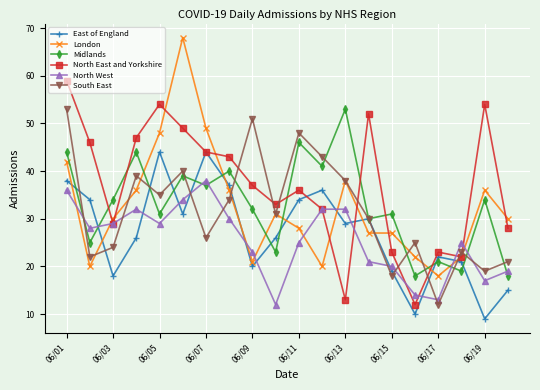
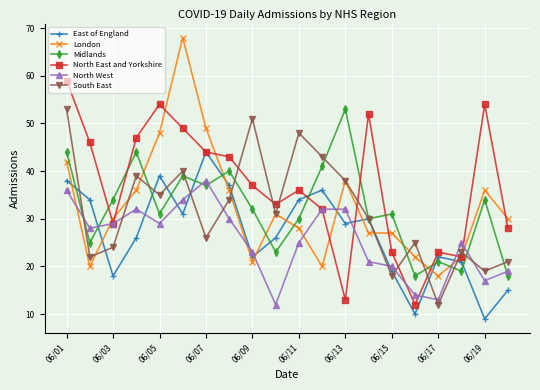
  {
    "East of England": {
      "06/01": 38,
      "06/03": 18,
-     "06/05": 44,
-     "06/09": 20,
+     "06/05": 39,
+     "06/09": 22,
      "06/11": 34,
      "06/13": 29,
      "06/15": 19,
      "06/17": 22,
      "06/19": 9
    },
    "London": {
      "06/01": 42,
      "06/03": 30,
      "06/05": 48,
      "06/07": 49,
      "06/09": 21,
      "06/11": 28,
      "06/15": 27,
      "06/17": 18,
      "06/19": 36
    },
    "Midlands": {
      "06/01": 44,
      "06/03": 34,
      "06/05": 31,
      "06/07": 37,
      "06/09": 32,
-     "06/11": 46,
+     "06/11": 30,
      "06/13": 53,
      "06/15": 31,
      "06/17": 21,
      "06/19": 34
    },
    "North East and Yorkshire": {
      "06/05": 54,
      "06/09": 37,
      "06/11": 36,
      "06/13": 13,
      "06/15": 23,
      "06/17": 23,
      "06/19": 54
    },
    "North West": {
      "06/01": 36,
      "06/05": 29,
      "06/07": 38,
      "06/09": 23,
      "06/11": 25,
      "06/13": 32,
      "06/15": 20,
      "06/17": 13,
      "06/19": 17
    },
    "South East": {
      "06/01": 53,
      "06/03": 24,
      "06/05": 35,
      "06/07": 26,
      "06/09": 51,
      "06/11": 48,
      "06/15": 18,
      "06/17": 12,
      "06/19": 19
    }
  }
